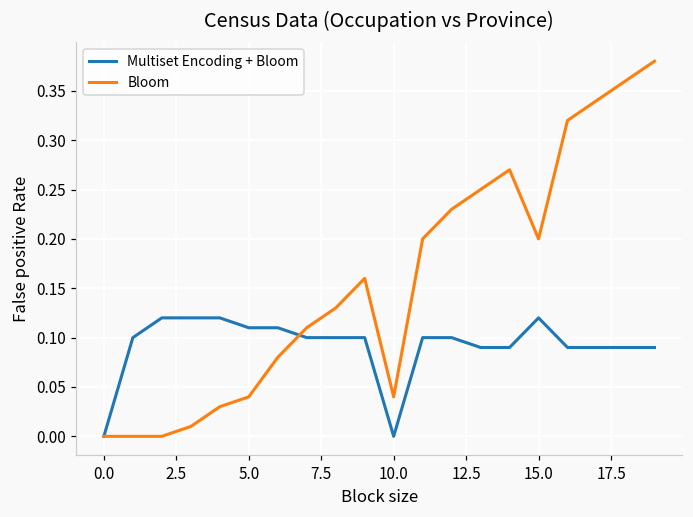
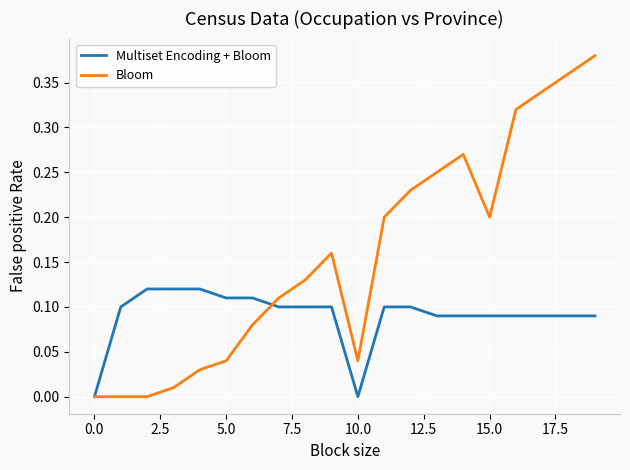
  {
    "Multiset Encoding + Bloom": {
      "5.0": 0.11,
      "10.0": 0.00,
-     "15.0": 0.12
+     "15.0": 0.09
    },
    "Bloom": {
      "5.0": 0.04,
      "10.0": 0.04,
      "15.0": 0.20
    }
  }
